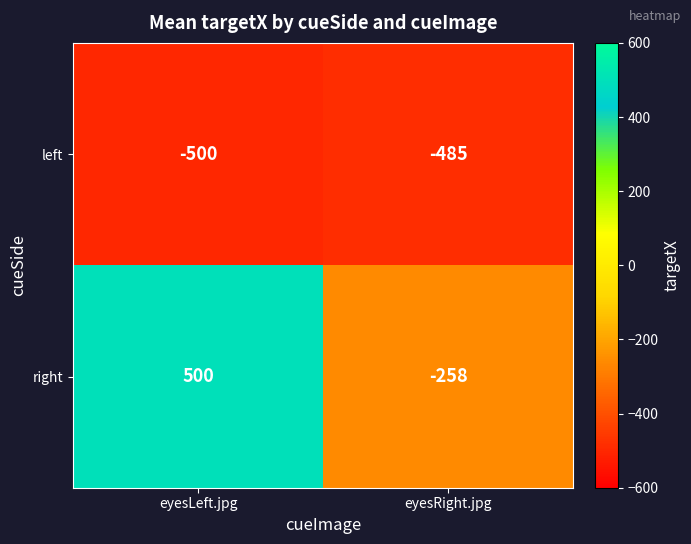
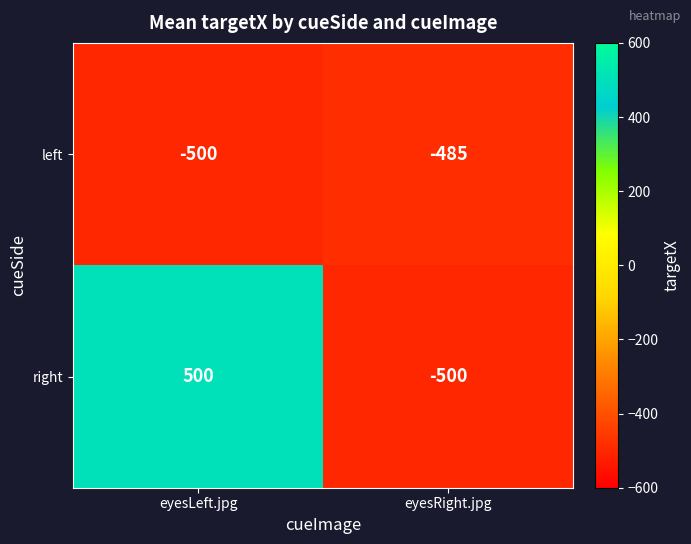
  {
    "left": {
      "eyesLeft.jpg": -500,
      "eyesRight.jpg": -485
    },
    "right": {
      "eyesLeft.jpg": 500,
-     "eyesRight.jpg": -258
+     "eyesRight.jpg": -500
    }
  }
